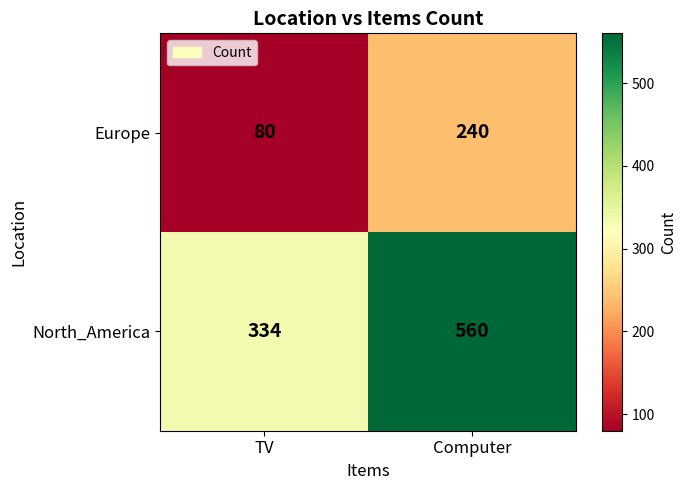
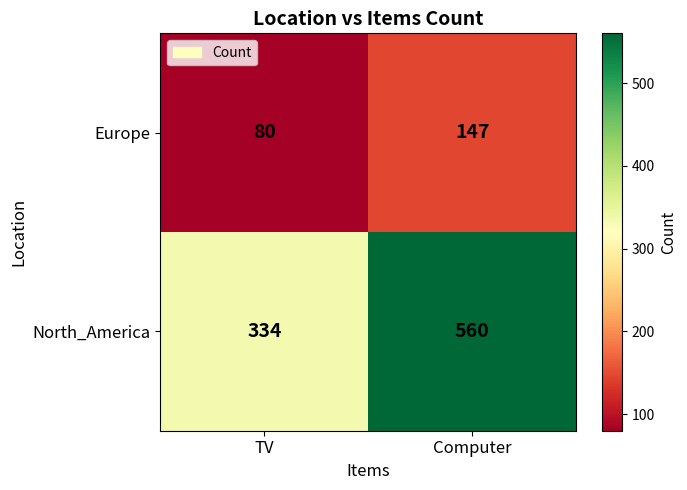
  {
    "Europe": {
      "TV": 80,
-     "Computer": 240
+     "Computer": 147
    },
    "North_America": {
      "TV": 334,
      "Computer": 560
    }
  }
